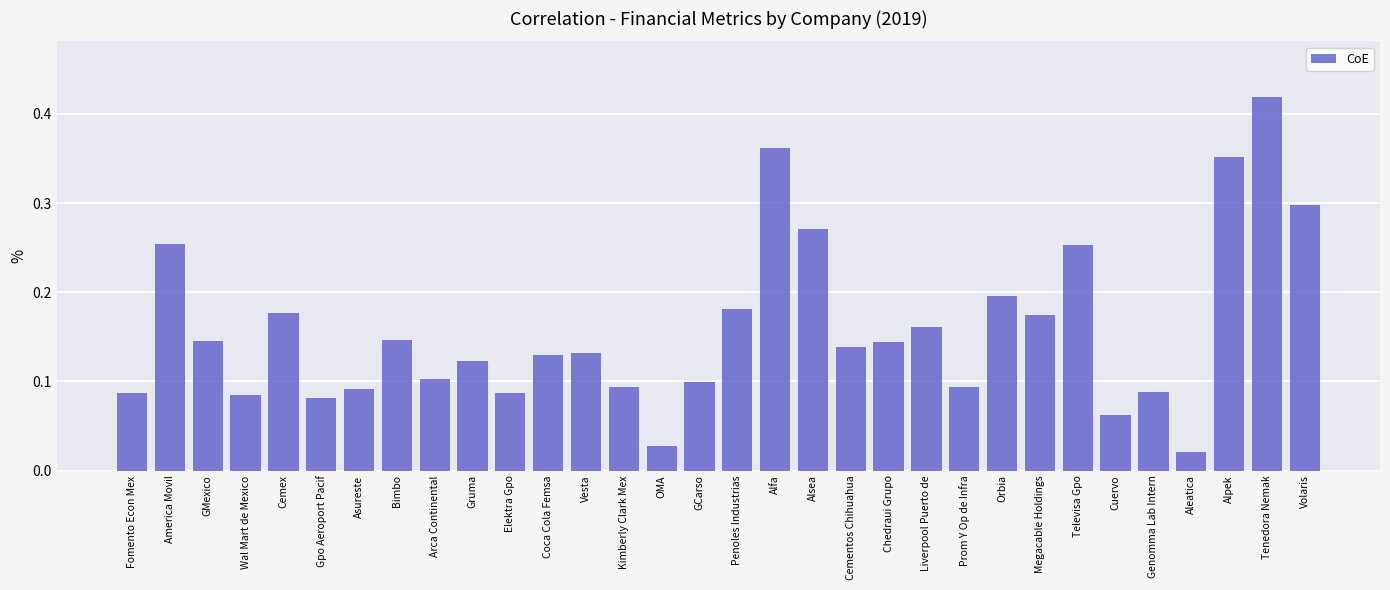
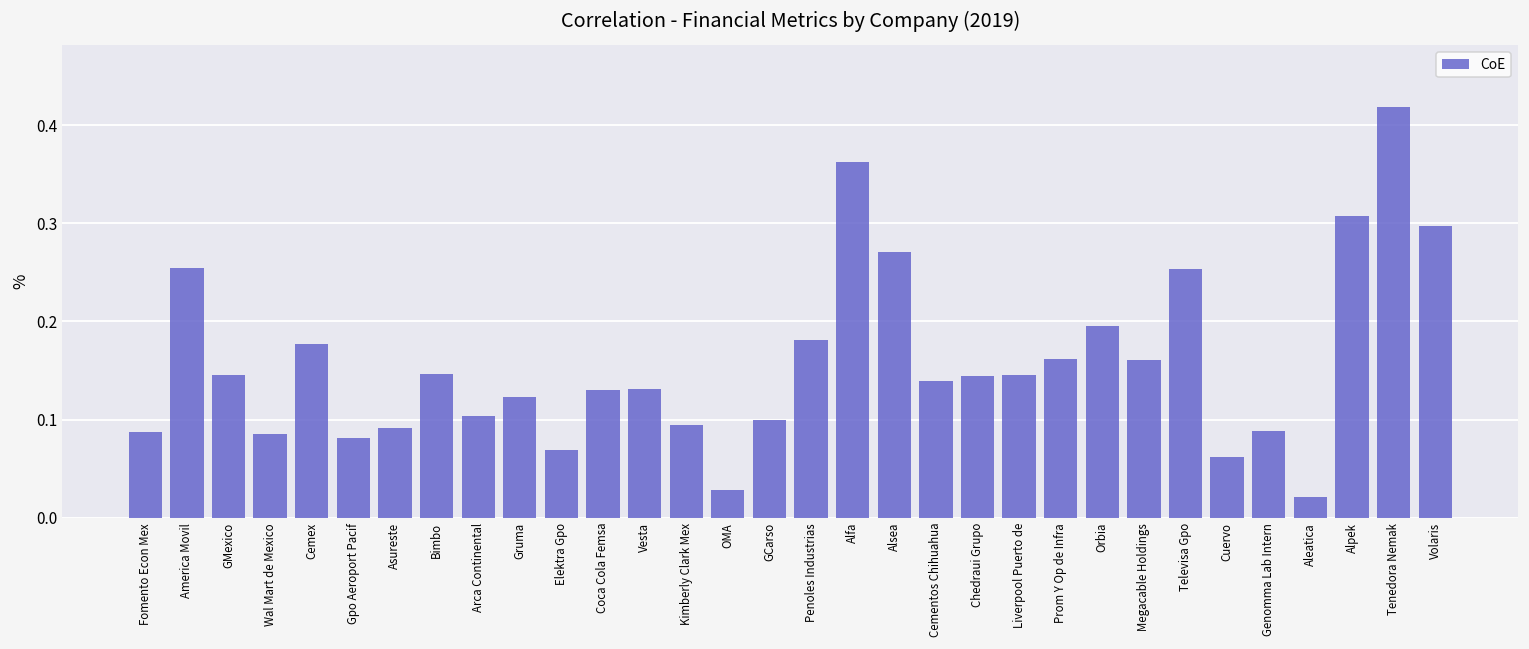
  {
    "Fomento Econ Mex": 0.09,
    "America Movil": 0.25,
    "GMexico": 0.15,
    "Wal Mart de Mexico": 0.08,
    "Cemex": 0.18,
    "Gpo Aeroport Pacif": 0.08,
    "Asureste": 0.09,
    "Bimbo": 0.15,
    "Arca Continental": 0.10,
    "Gruma": 0.12,
-   "Elektra Gpo": 0.09,
+   "Elektra Gpo": 0.07,
    "Coca Cola Femsa": 0.13,
    "Vesta": 0.13,
    "Kimberly Clark Mex": 0.09,
    "OMA": 0.03,
    "GCarso": 0.10,
    "Penoles Industrias": 0.18,
    "Alfa": 0.36,
    "Alsea": 0.27,
    "Cementos Chihuahua": 0.14,
    "Chedraui Grupo": 0.14,
-   "Liverpool Puerto de": 0.16,
-   "Prom Y Op de Infra": 0.09,
+   "Liverpool Puerto de": 0.15,
+   "Prom Y Op de Infra": 0.16,
    "Orbia": 0.20,
-   "Megacable Holdings": 0.17,
+   "Megacable Holdings": 0.16,
    "Televisa Gpo": 0.25,
    "Cuervo": 0.06,
    "Genomma Lab Intern": 0.09,
    "Aleatica": 0.02,
-   "Alpek": 0.35,
+   "Alpek": 0.31,
    "Tenedora Nemak": 0.42,
    "Volaris": 0.30
  }
